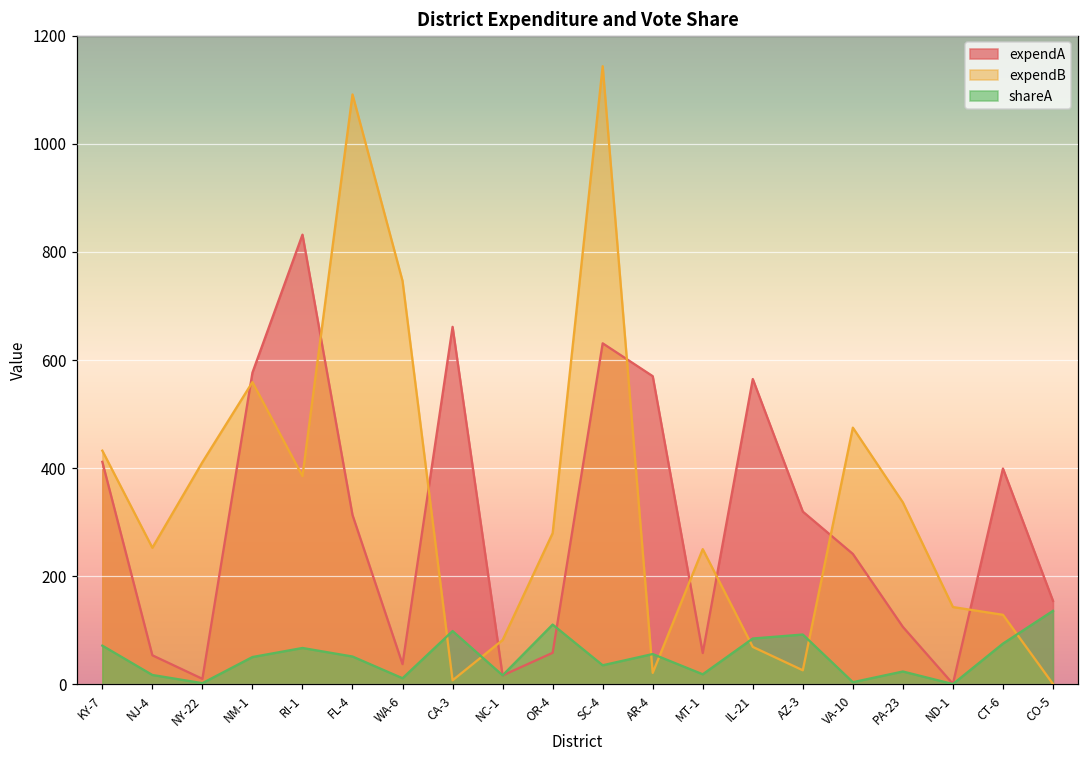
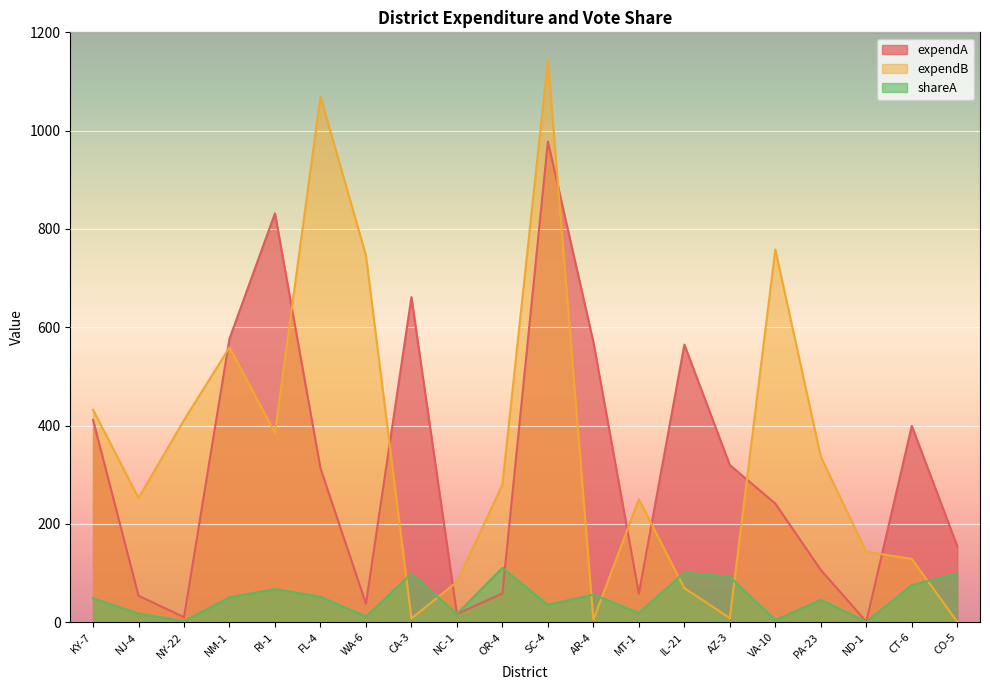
  {
    "expendA": {
      "KY-7": 410,
      "NJ-4": 50,
      "NY-22": 10,
      "NM-1": 580,
      "RI-1": 830,
      "FL-4": 310,
      "WA-6": 40,
      "CA-3": 660,
      "OR-4": 60,
-     "SC-4": 630,
+     "SC-4": 980,
      "AR-4": 570,
      "MT-1": 60,
      "IL-21": 560,
      "AZ-3": 320,
      "VA-10": 240,
      "PA-23": 110,
      "CT-6": 400,
      "CO-5": 150
    },
    "expendB": {
      "KY-7": 430,
      "NJ-4": 250,
      "NY-22": 410,
      "NM-1": 560,
      "RI-1": 390,
-     "FL-4": 1090,
+     "FL-4": 1070,
      "WA-6": 750,
      "CA-3": 10,
      "NC-1": 80,
      "OR-4": 280,
      "SC-4": 1140,
-     "AR-4": 20,
+     "AR-4": 10,
      "MT-1": 250,
      "IL-21": 70,
-     "AZ-3": 30,
-     "VA-10": 470,
+     "AZ-3": 10,
+     "VA-10": 760,
      "PA-23": 340,
      "ND-1": 140,
      "CT-6": 130,
      "CO-5": 0
    },
    "shareA": {
-     "KY-7": 70,
+     "KY-7": 50,
      "NJ-4": 20,
      "NY-22": 0,
      "NM-1": 50,
      "RI-1": 70,
      "FL-4": 50,
      "WA-6": 10,
      "CA-3": 100,
      "OR-4": 110,
      "SC-4": 40,
      "AR-4": 60,
      "MT-1": 20,
-     "IL-21": 90,
+     "IL-21": 100,
      "AZ-3": 90,
      "VA-10": 0,
-     "PA-23": 20,
+     "PA-23": 50,
      "CT-6": 80,
-     "CO-5": 140
+     "CO-5": 100
    }
  }
